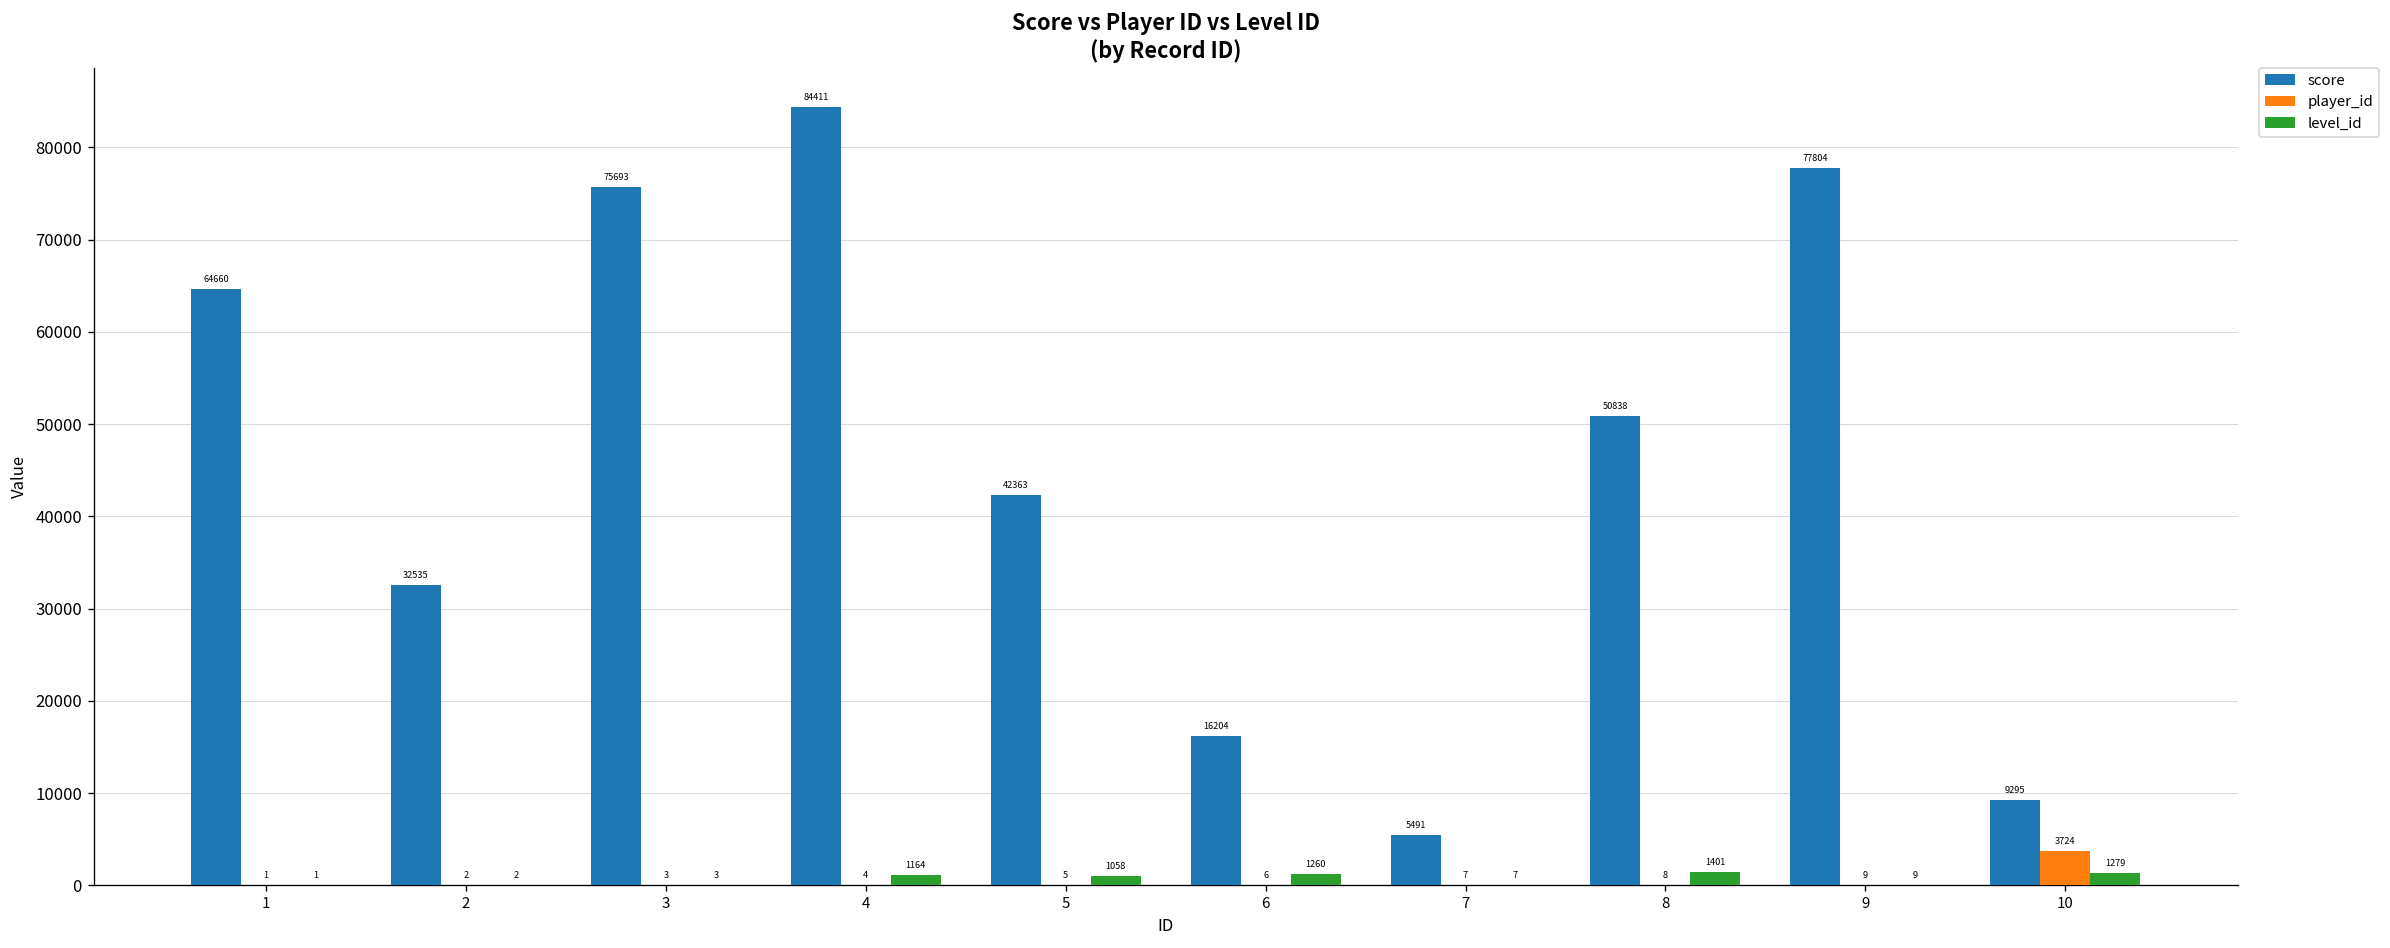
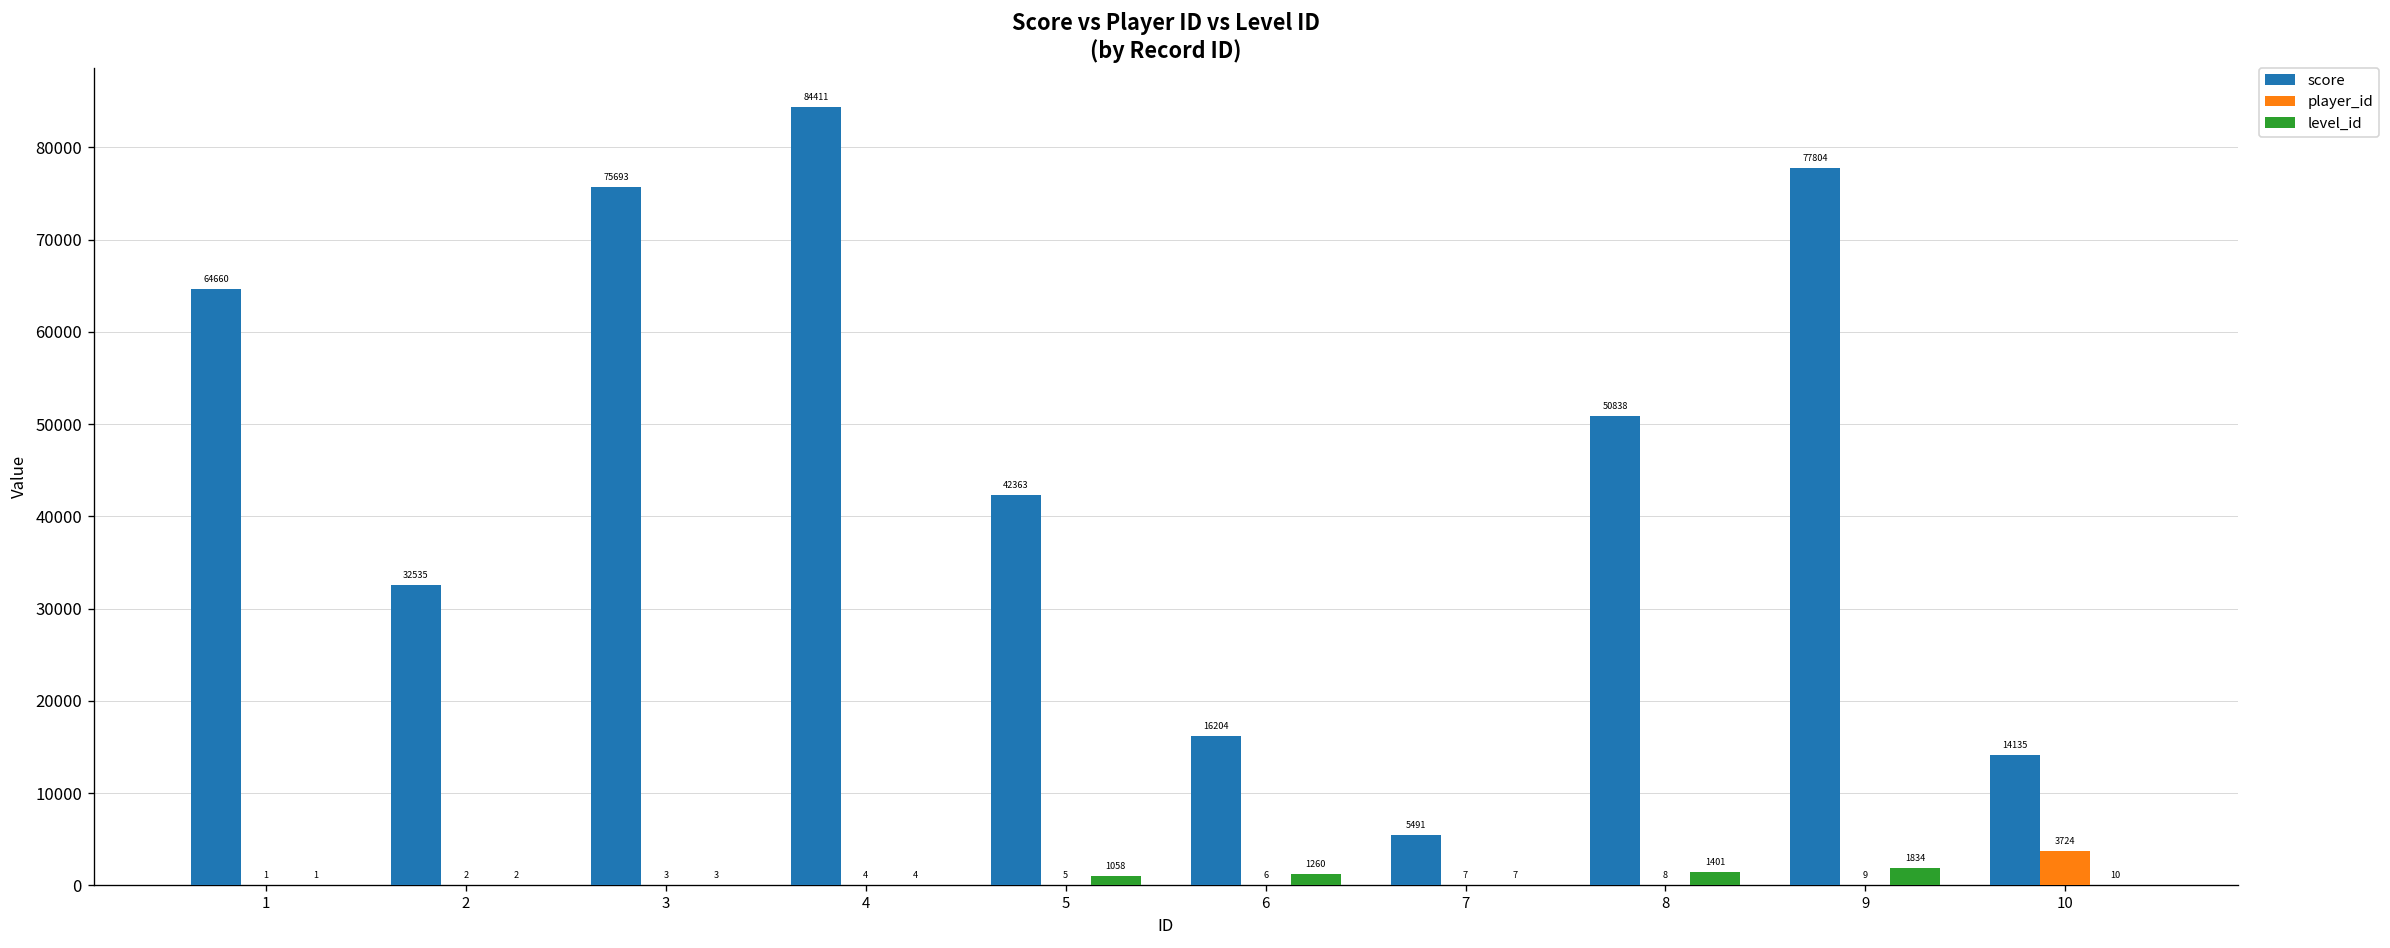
  {
    "score": {
      "1": 64660,
      "2": 32535,
      "3": 75693,
      "4": 84411,
      "5": 42363,
      "6": 16204,
      "7": 5491,
      "8": 50838,
      "9": 77804,
-     "10": 9295
+     "10": 14135
    },
    "player_id": {
      "1": 1,
      "2": 2,
      "3": 3,
      "4": 4,
      "5": 5,
      "6": 6,
      "7": 7,
      "8": 8,
      "9": 9,
      "10": 3724
    },
    "level_id": {
      "1": 1,
      "2": 2,
      "3": 3,
-     "4": 1164,
+     "4": 4,
      "5": 1058,
      "6": 1260,
      "7": 7,
      "8": 1401,
-     "9": 9,
-     "10": 1279
+     "9": 1834,
+     "10": 10
    }
  }
